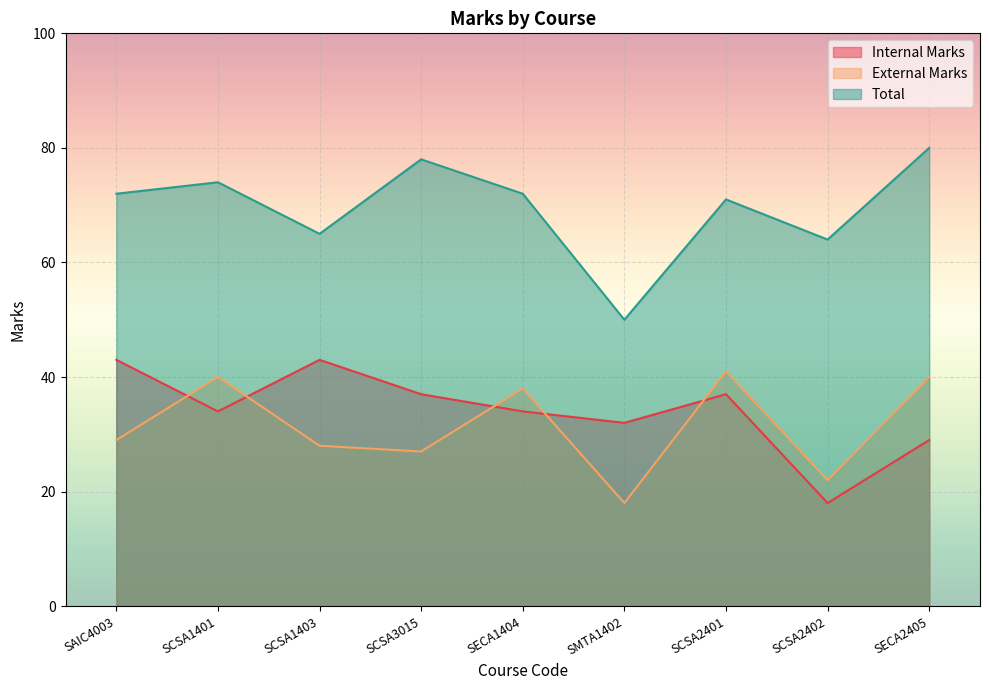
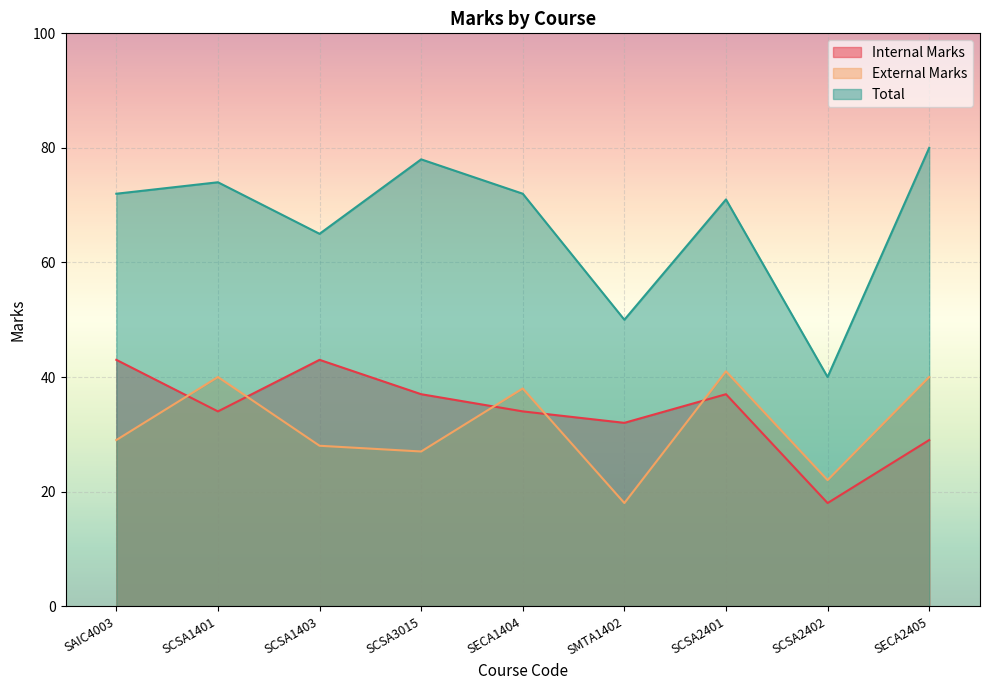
  {
    "Internal Marks": {
      "SAIC4003": 43,
      "SCSA1401": 34,
      "SCSA1403": 43,
      "SCSA3015": 37,
      "SECA1404": 34,
      "SMTA1402": 32,
      "SCSA2401": 37,
      "SCSA2402": 18,
      "SECA2405": 29
    },
    "External Marks": {
      "SAIC4003": 29,
      "SCSA1401": 40,
      "SCSA1403": 28,
      "SCSA3015": 27,
      "SECA1404": 38,
      "SMTA1402": 18,
      "SCSA2401": 41,
      "SCSA2402": 22,
      "SECA2405": 40
    },
    "Total": {
      "SAIC4003": 72,
      "SCSA1401": 74,
      "SCSA1403": 65,
      "SCSA3015": 78,
      "SECA1404": 72,
      "SMTA1402": 50,
      "SCSA2401": 71,
-     "SCSA2402": 64,
+     "SCSA2402": 40,
      "SECA2405": 80
    }
  }
